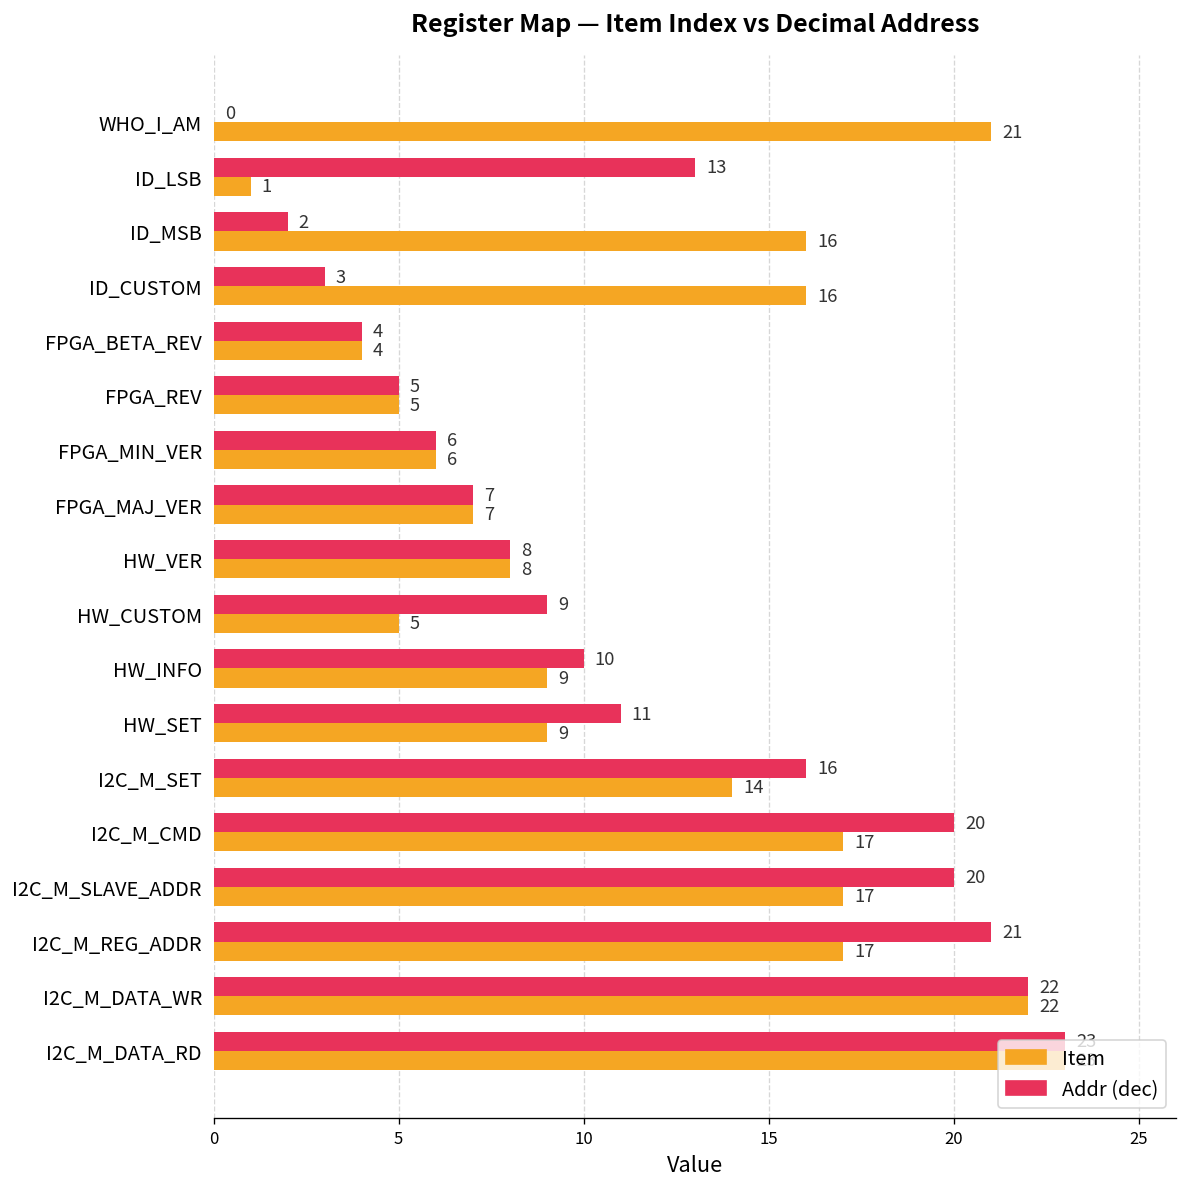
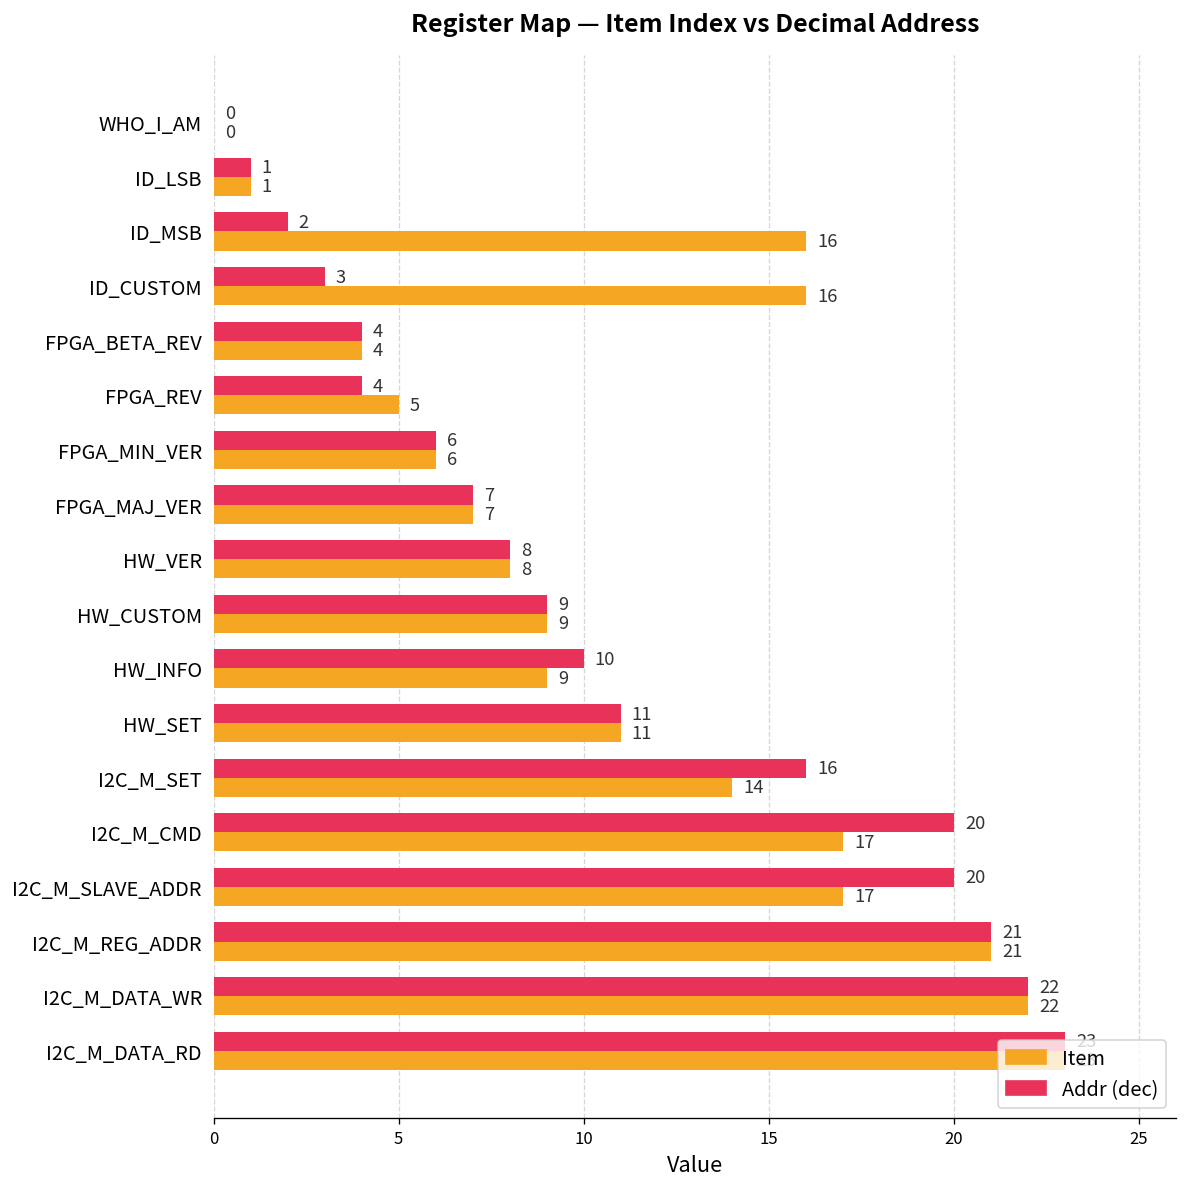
  {
    "Item": {
-     "WHO_I_AM": 21,
+     "WHO_I_AM": 0,
      "ID_LSB": 1,
      "ID_MSB": 16,
      "ID_CUSTOM": 16,
      "FPGA_BETA_REV": 4,
      "FPGA_REV": 5,
      "FPGA_MIN_VER": 6,
      "FPGA_MAJ_VER": 7,
      "HW_VER": 8,
-     "HW_CUSTOM": 5,
+     "HW_CUSTOM": 9,
      "HW_INFO": 9,
-     "HW_SET": 9,
+     "HW_SET": 11,
      "I2C_M_SET": 14,
      "I2C_M_CMD": 17,
      "I2C_M_SLAVE_ADDR": 17,
-     "I2C_M_REG_ADDR": 17,
+     "I2C_M_REG_ADDR": 21,
      "I2C_M_DATA_WR": 22
    },
    "Addr (dec)": {
      "WHO_I_AM": 0,
-     "ID_LSB": 13,
+     "ID_LSB": 1,
      "ID_MSB": 2,
      "ID_CUSTOM": 3,
      "FPGA_BETA_REV": 4,
-     "FPGA_REV": 5,
+     "FPGA_REV": 4,
      "FPGA_MIN_VER": 6,
      "FPGA_MAJ_VER": 7,
      "HW_VER": 8,
      "HW_CUSTOM": 9,
      "HW_INFO": 10,
      "HW_SET": 11,
      "I2C_M_SET": 16,
      "I2C_M_CMD": 20,
      "I2C_M_SLAVE_ADDR": 20,
      "I2C_M_REG_ADDR": 21,
      "I2C_M_DATA_WR": 22
    }
  }
